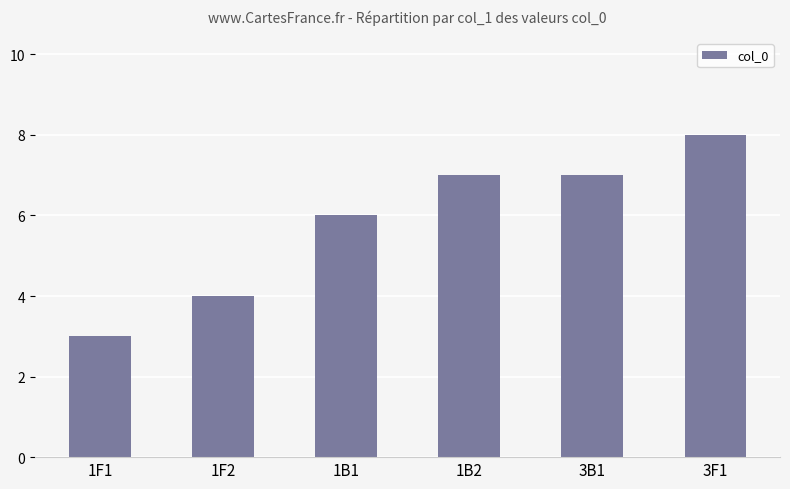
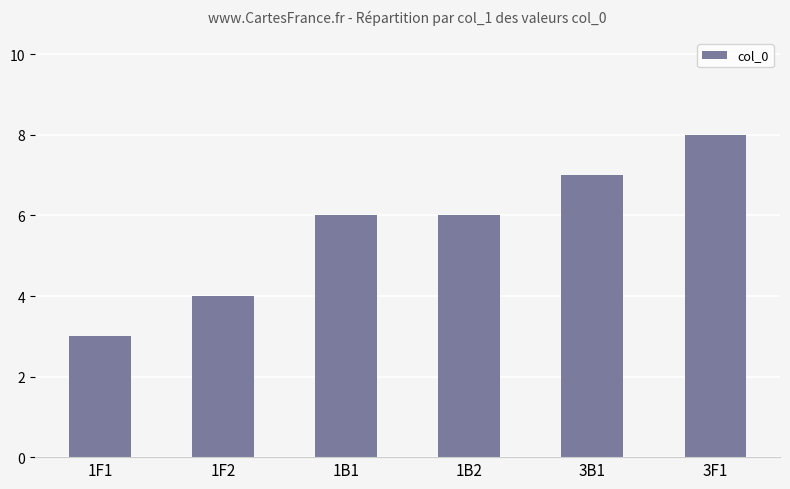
  {
    "1F1": 3,
    "1F2": 4,
    "1B1": 6,
-   "1B2": 7,
+   "1B2": 6,
    "3B1": 7,
    "3F1": 8
  }
